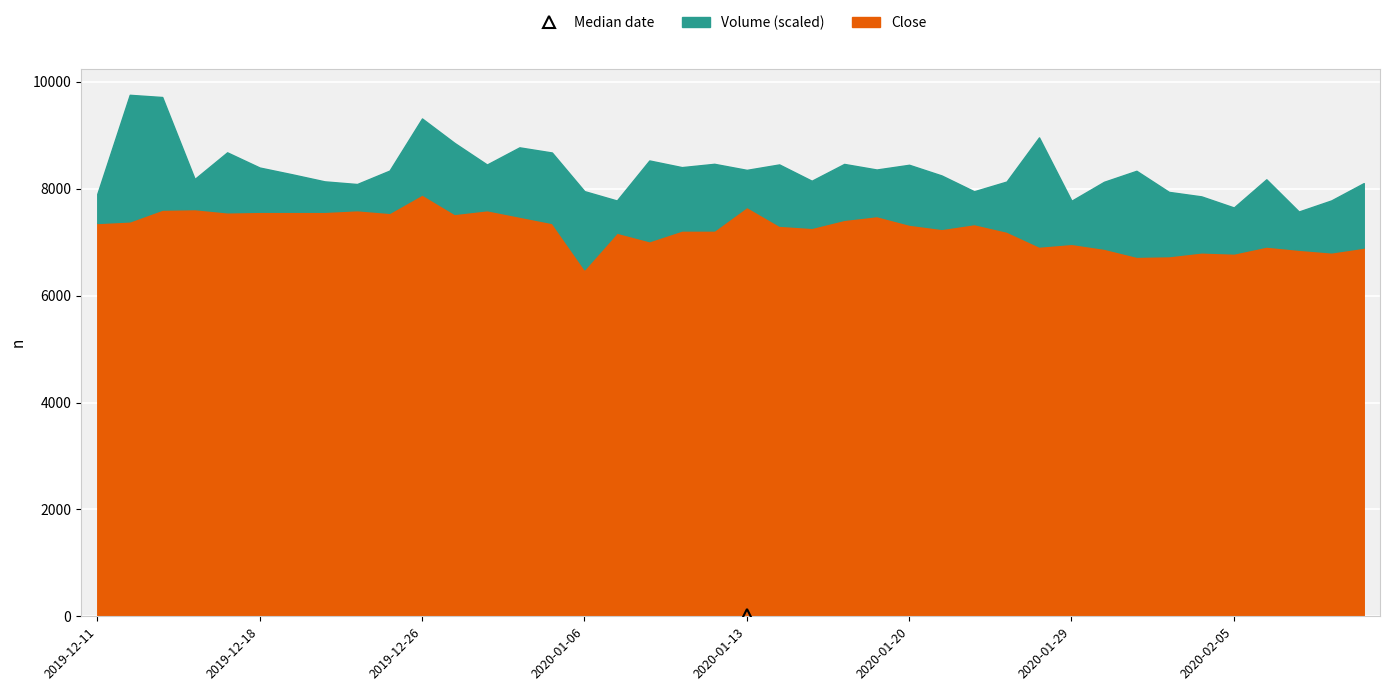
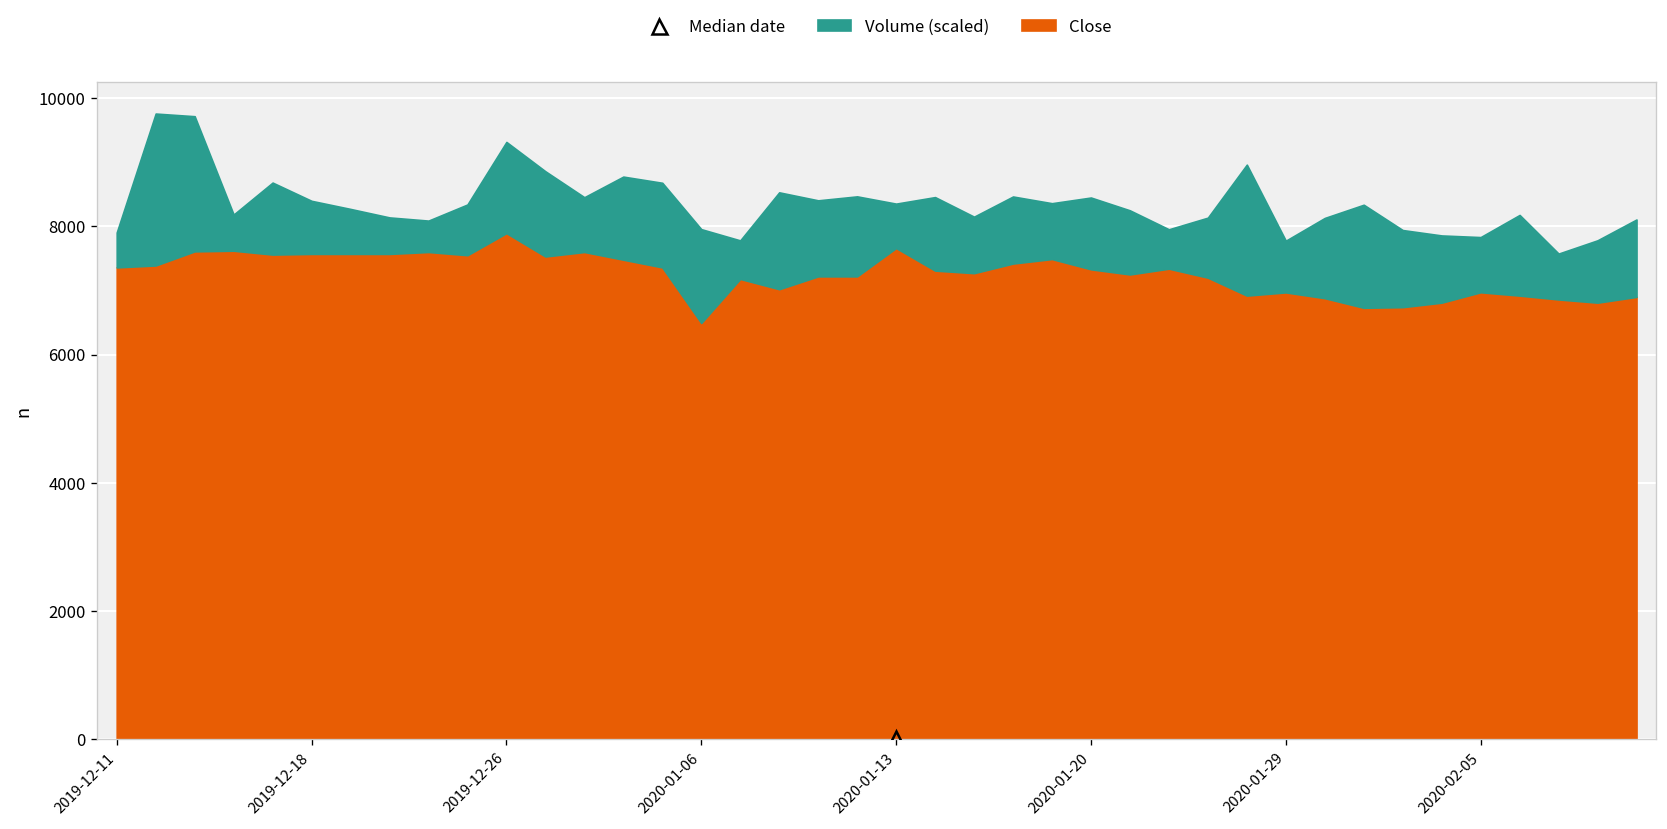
  {
    "Close": {
      "2019-12-11": 7400,
      "2019-12-18": 7600,
      "2019-12-26": 7900,
      "2020-01-06": 6500,
      "2020-01-13": 7700,
      "2020-01-20": 7300,
      "2020-01-29": 7000,
-     "2020-02-05": 6800
+     "2020-02-05": 7000
    },
    "Volume (scaled)": {
      "2019-12-11": 500,
      "2019-12-18": 800,
      "2019-12-26": 1400,
      "2020-01-06": 1500,
      "2020-01-13": 700,
      "2020-01-20": 1100,
      "2020-01-29": 800,
      "2020-02-05": 900
    },
    "Median date": {
      "2020-01-13": 0
    }
  }
